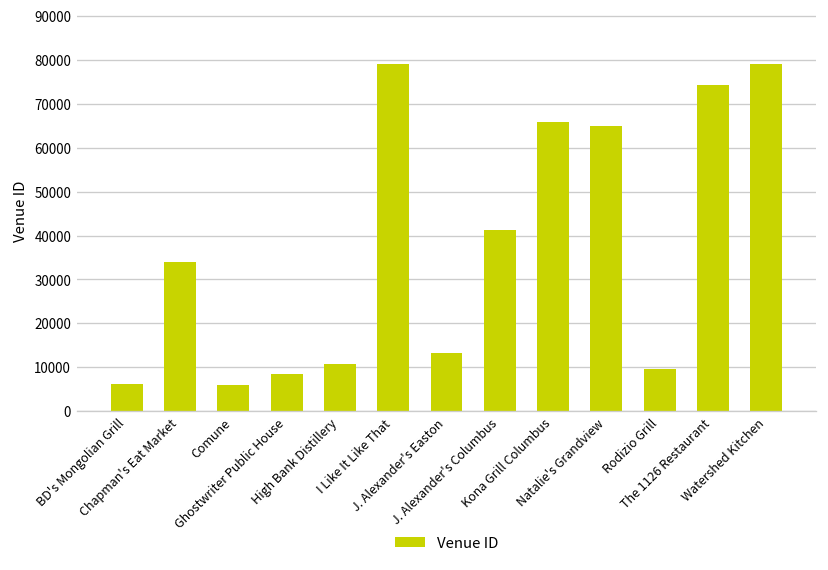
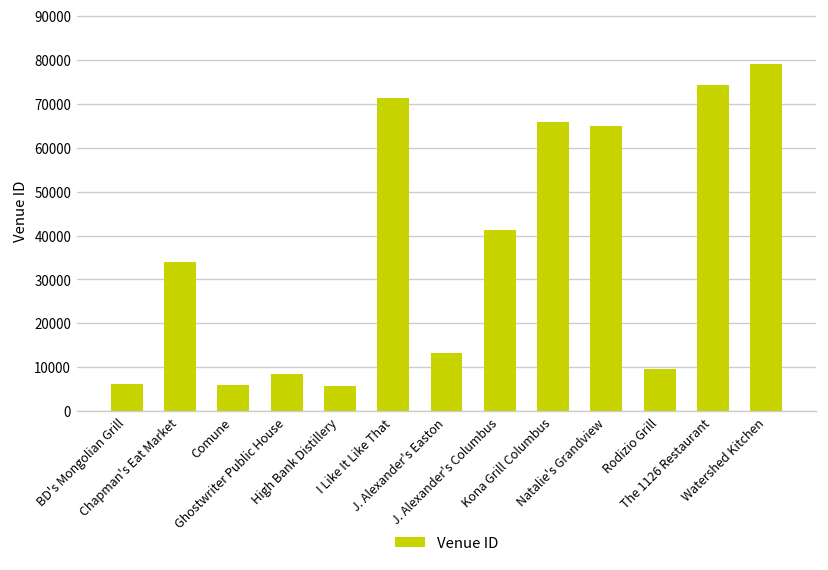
  {
    "BD's Mongolian Grill": 6000,
    "Chapman's Eat Market": 34000,
    "Comune": 6000,
    "Ghostwriter Public House": 8000,
-   "High Bank Distillery": 11000,
-   "I Like It Like That": 79000,
+   "High Bank Distillery": 6000,
+   "I Like It Like That": 71000,
    "J. Alexander's Easton": 13000,
    "J. Alexander's Columbus": 41000,
    "Kona Grill Columbus": 66000,
    "Natalie's Grandview": 65000,
    "Rodizio Grill": 10000,
    "The 1126 Restaurant": 74000,
    "Watershed Kitchen": 79000
  }
